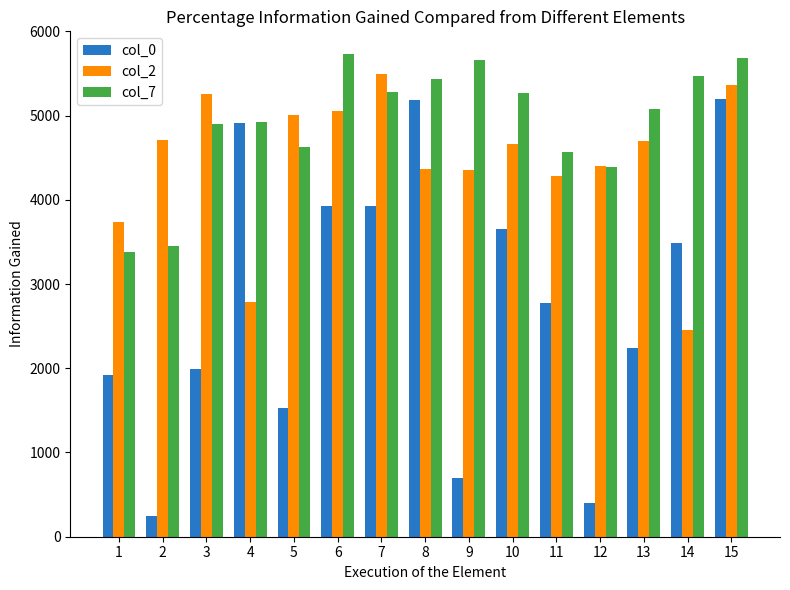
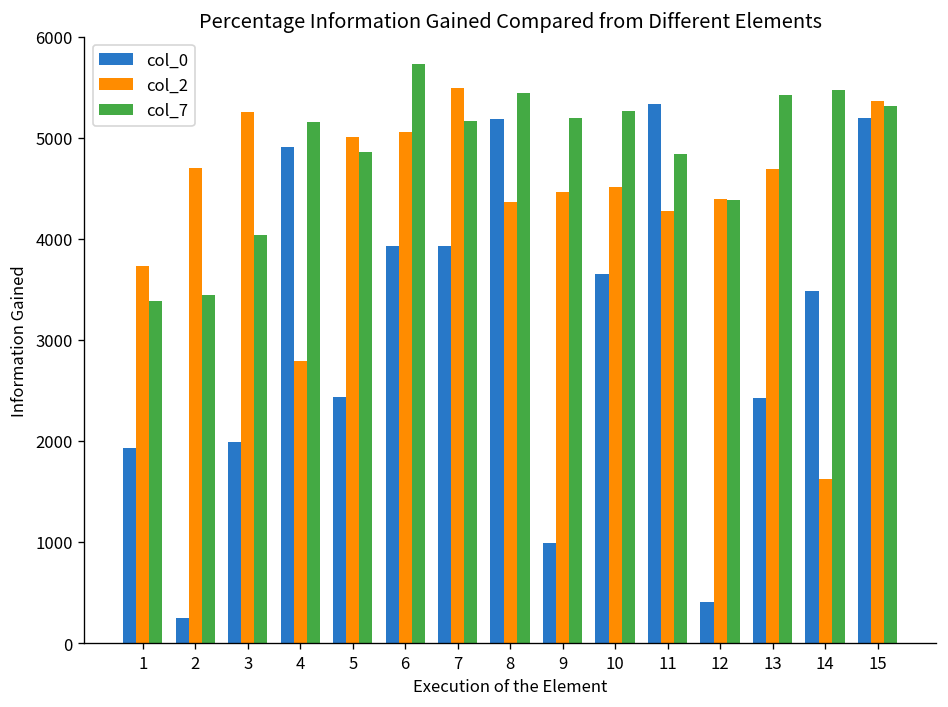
  {
    "col_0": {
      "1": 1900,
      "2": 300,
      "3": 2000,
      "4": 4900,
-     "5": 1500,
+     "5": 2400,
      "6": 3900,
      "7": 3900,
      "8": 5200,
-     "9": 700,
+     "9": 1000,
      "10": 3700,
-     "11": 2800,
+     "11": 5300,
      "12": 400,
-     "13": 2200,
+     "13": 2400,
      "14": 3500,
      "15": 5200
    },
    "col_2": {
      "1": 3700,
      "2": 4700,
      "3": 5300,
      "4": 2800,
      "5": 5000,
      "6": 5100,
      "7": 5500,
      "8": 4400,
-     "9": 4300,
-     "10": 4700,
+     "9": 4500,
+     "10": 4500,
      "11": 4300,
      "12": 4400,
      "13": 4700,
-     "14": 2500,
+     "14": 1600,
      "15": 5400
    },
    "col_7": {
      "1": 3400,
      "2": 3400,
-     "3": 4900,
-     "4": 4900,
-     "5": 4600,
+     "3": 4000,
+     "4": 5200,
+     "5": 4900,
      "6": 5700,
-     "7": 5300,
+     "7": 5200,
      "8": 5400,
-     "9": 5700,
+     "9": 5200,
      "10": 5300,
-     "11": 4600,
+     "11": 4800,
      "12": 4400,
-     "13": 5100,
+     "13": 5400,
      "14": 5500,
-     "15": 5700
+     "15": 5300
    }
  }
